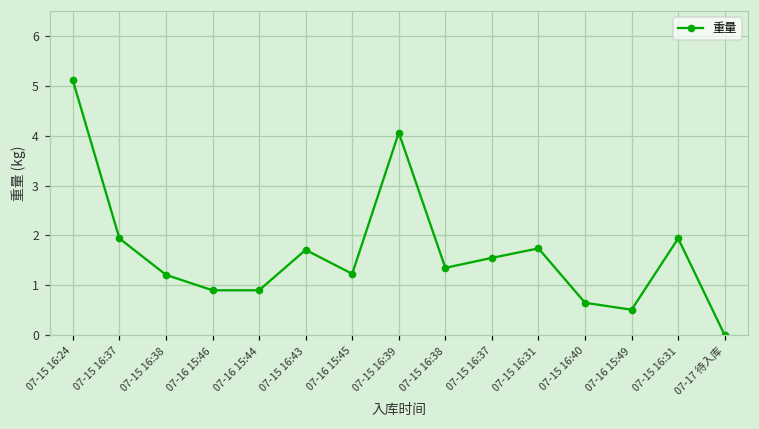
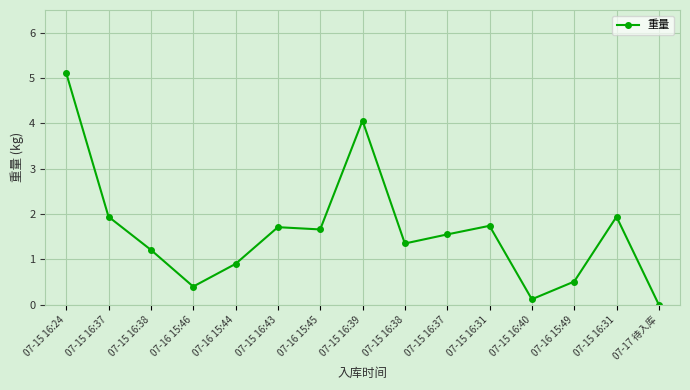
  {
    "07-15 16:24": 5.1,
-   "07-16 15:46": 0.9,
+   "07-16 15:46": 0.4,
    "07-16 15:44": 0.9,
    "07-15 16:43": 1.7,
-   "07-16 15:45": 1.2,
+   "07-16 15:45": 1.7,
    "07-15 16:39": 4.1,
-   "07-15 16:40": 0.7,
+   "07-15 16:40": 0.1,
    "07-16 15:49": 0.5,
    "07-17 待入库": 0.0
  }
